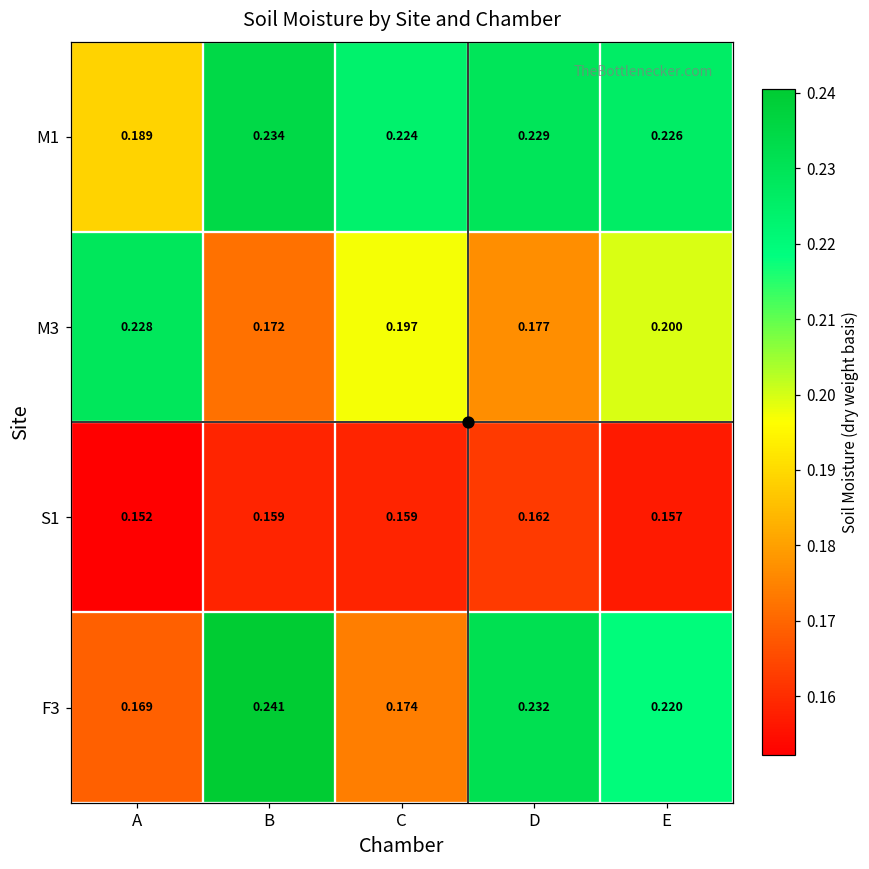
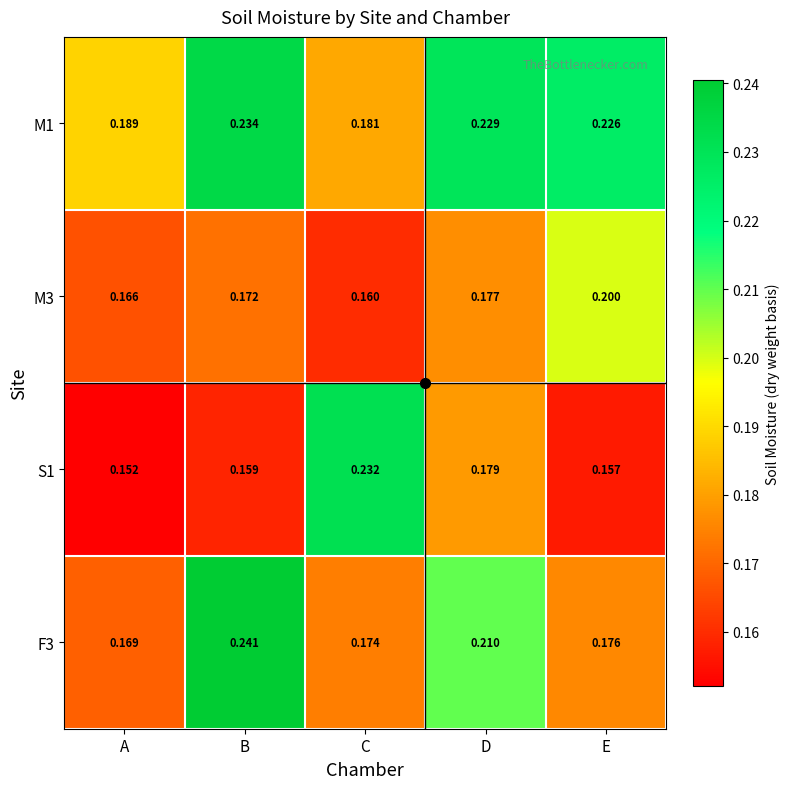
  {
    "M1": {
      "A": 0.189,
      "B": 0.234,
-     "C": 0.224,
+     "C": 0.181,
      "D": 0.229
    },
    "M3": {
-     "A": 0.228,
+     "A": 0.166,
      "B": 0.172,
-     "C": 0.197,
+     "C": 0.160,
      "D": 0.177,
      "E": 0.200
    },
    "S1": {
      "A": 0.152,
      "B": 0.159,
-     "C": 0.159,
-     "D": 0.162,
+     "C": 0.232,
+     "D": 0.179,
      "E": 0.157
    },
    "F3": {
      "A": 0.169,
      "B": 0.241,
      "C": 0.174,
-     "D": 0.232,
-     "E": 0.220
+     "D": 0.210,
+     "E": 0.176
    }
  }
